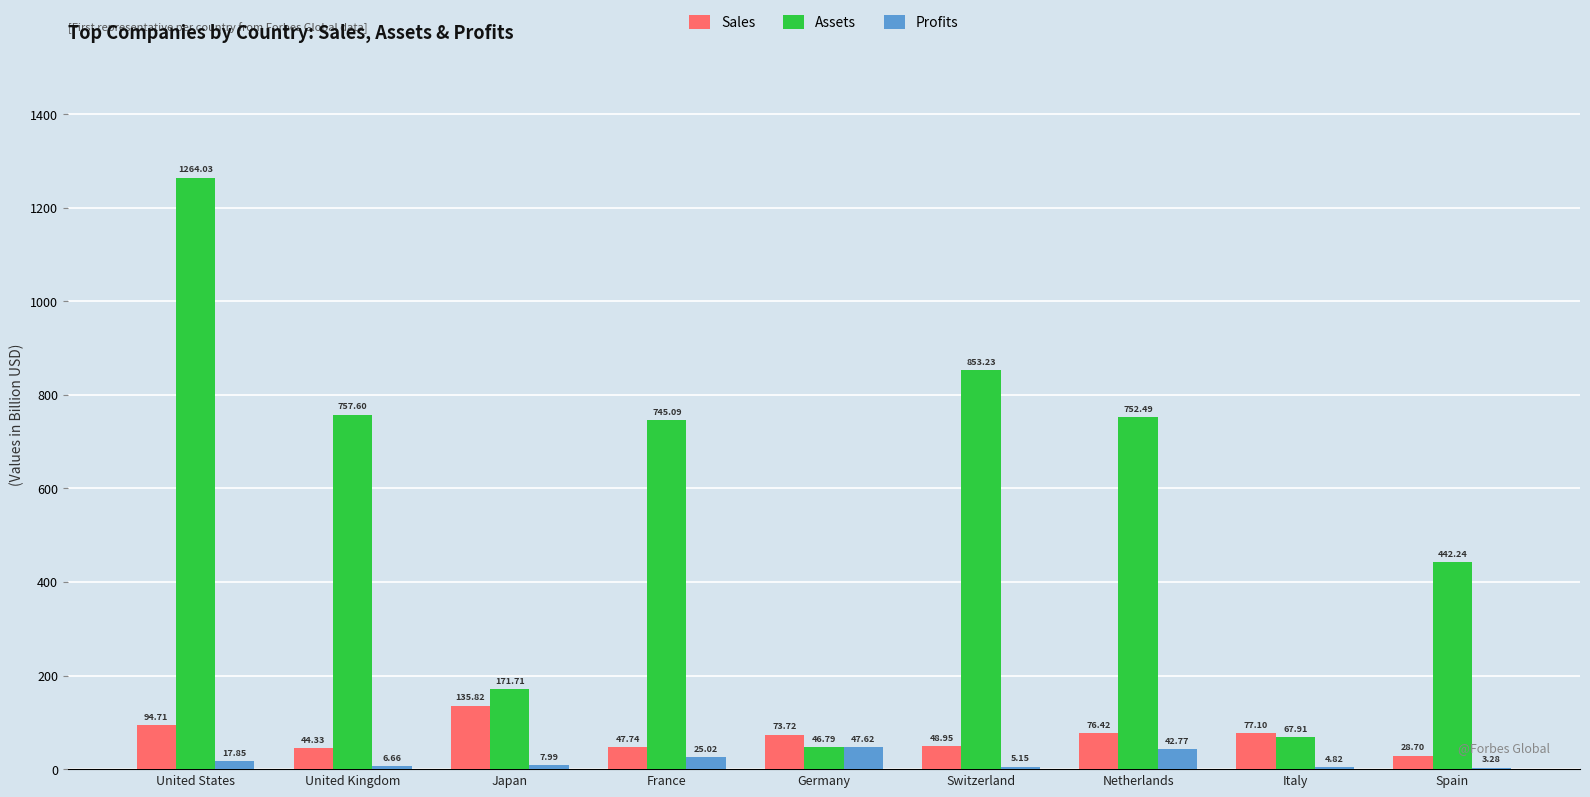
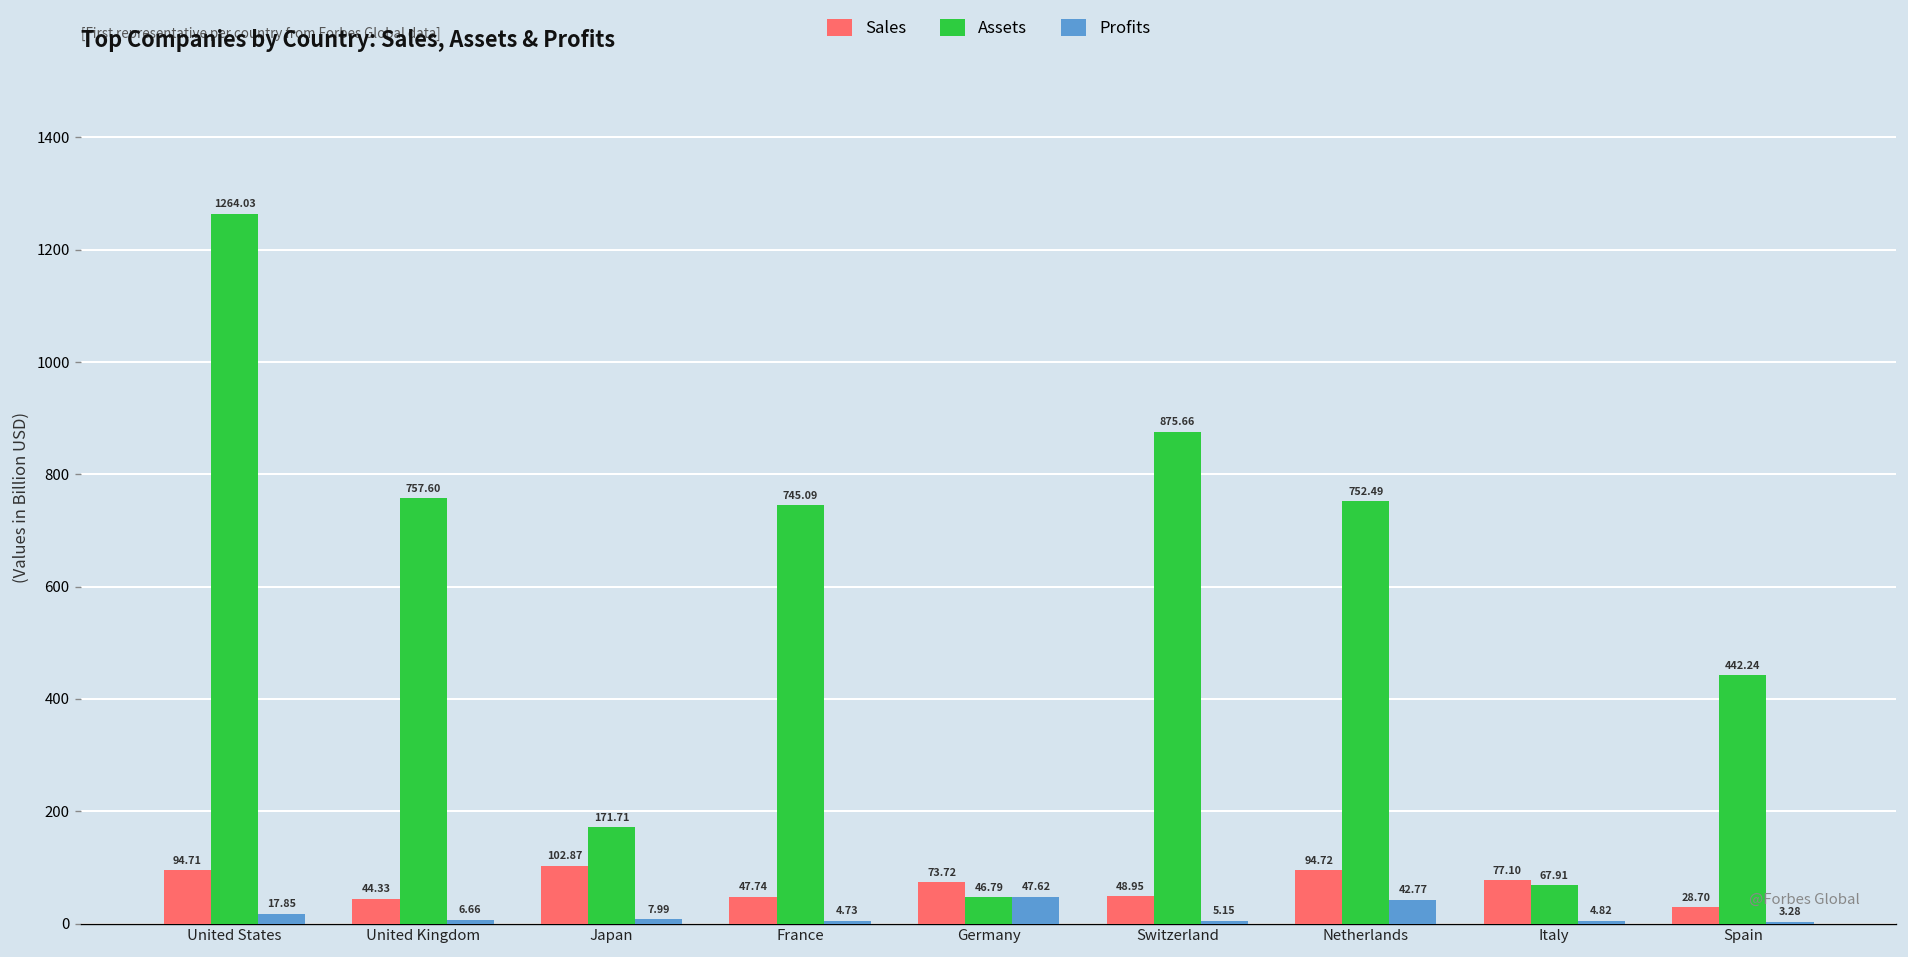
  {
    "Sales": {
      "United States": 94.71,
      "United Kingdom": 44.33,
-     "Japan": 135.82,
+     "Japan": 102.87,
      "France": 47.74,
      "Germany": 73.72,
      "Switzerland": 48.95,
-     "Netherlands": 76.42,
+     "Netherlands": 94.72,
      "Italy": 77.10,
      "Spain": 28.70
    },
    "Assets": {
      "United States": 1264.03,
      "United Kingdom": 757.60,
      "Japan": 171.71,
      "France": 745.09,
      "Germany": 46.79,
-     "Switzerland": 853.23,
+     "Switzerland": 875.66,
      "Netherlands": 752.49,
      "Italy": 67.91,
      "Spain": 442.24
    },
    "Profits": {
      "United States": 17.85,
      "United Kingdom": 6.66,
      "Japan": 7.99,
-     "France": 25.02,
+     "France": 4.73,
      "Germany": 47.62,
      "Switzerland": 5.15,
      "Netherlands": 42.77,
      "Italy": 4.82,
      "Spain": 3.28
    }
  }
